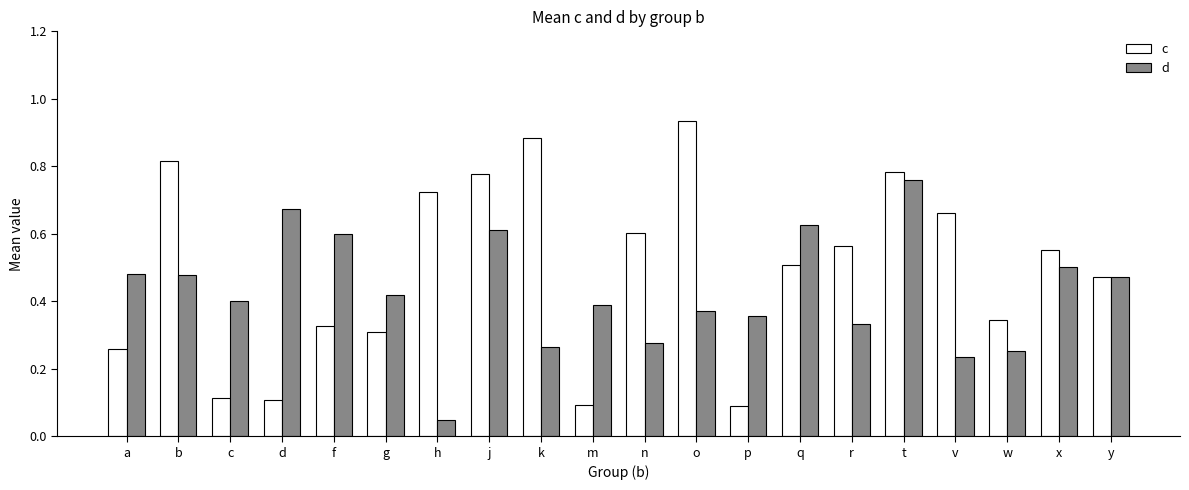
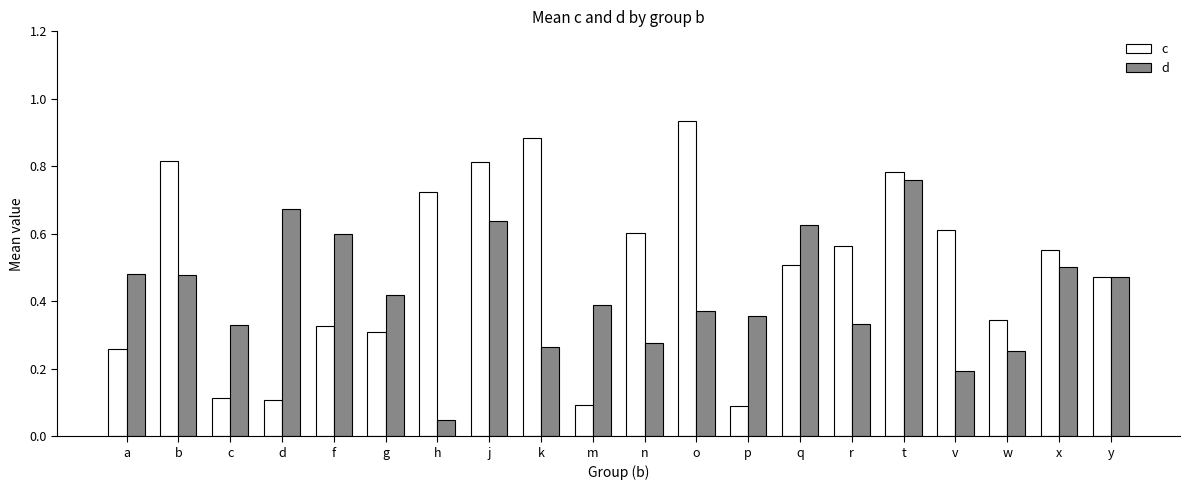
  {
    "c": {
      "a": 0.26,
      "b": 0.82,
      "c": 0.11,
      "d": 0.11,
      "f": 0.33,
      "g": 0.31,
      "h": 0.73,
-     "j": 0.78,
+     "j": 0.81,
      "k": 0.89,
      "m": 0.09,
      "n": 0.60,
      "o": 0.93,
      "p": 0.09,
      "q": 0.51,
      "r": 0.57,
      "t": 0.78,
-     "v": 0.66,
+     "v": 0.61,
      "w": 0.34,
      "x": 0.55,
      "y": 0.47
    },
    "d": {
      "a": 0.48,
      "b": 0.48,
-     "c": 0.40,
+     "c": 0.33,
      "d": 0.67,
      "f": 0.60,
      "g": 0.42,
      "h": 0.05,
-     "j": 0.61,
+     "j": 0.64,
      "k": 0.26,
      "m": 0.39,
      "n": 0.28,
      "o": 0.37,
      "p": 0.36,
      "q": 0.63,
      "r": 0.33,
      "t": 0.76,
-     "v": 0.24,
+     "v": 0.19,
      "w": 0.25,
      "x": 0.50,
      "y": 0.47
    }
  }
